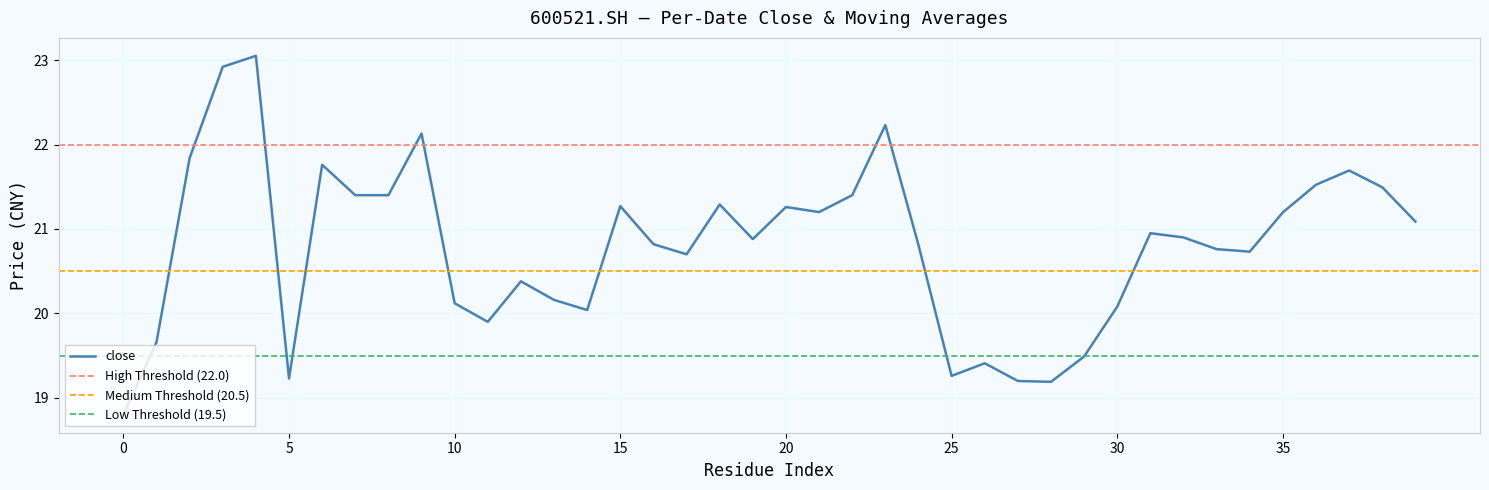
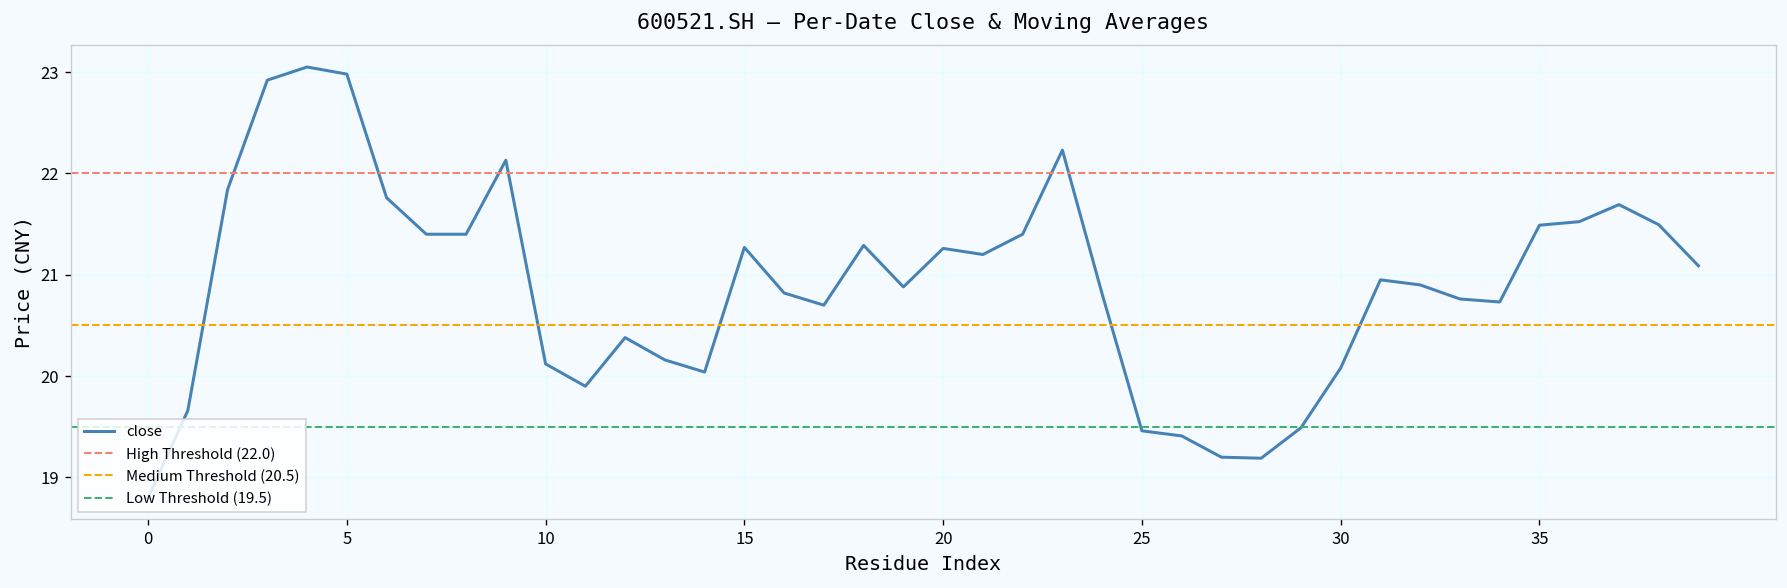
  {
-   "5": 19.2,
+   "5": 23.0,
    "10": 20.1,
    "15": 21.3,
    "20": 21.3,
-   "25": 19.3,
+   "25": 19.5,
    "30": 20.1,
-   "35": 21.2
+   "35": 21.5
  }
